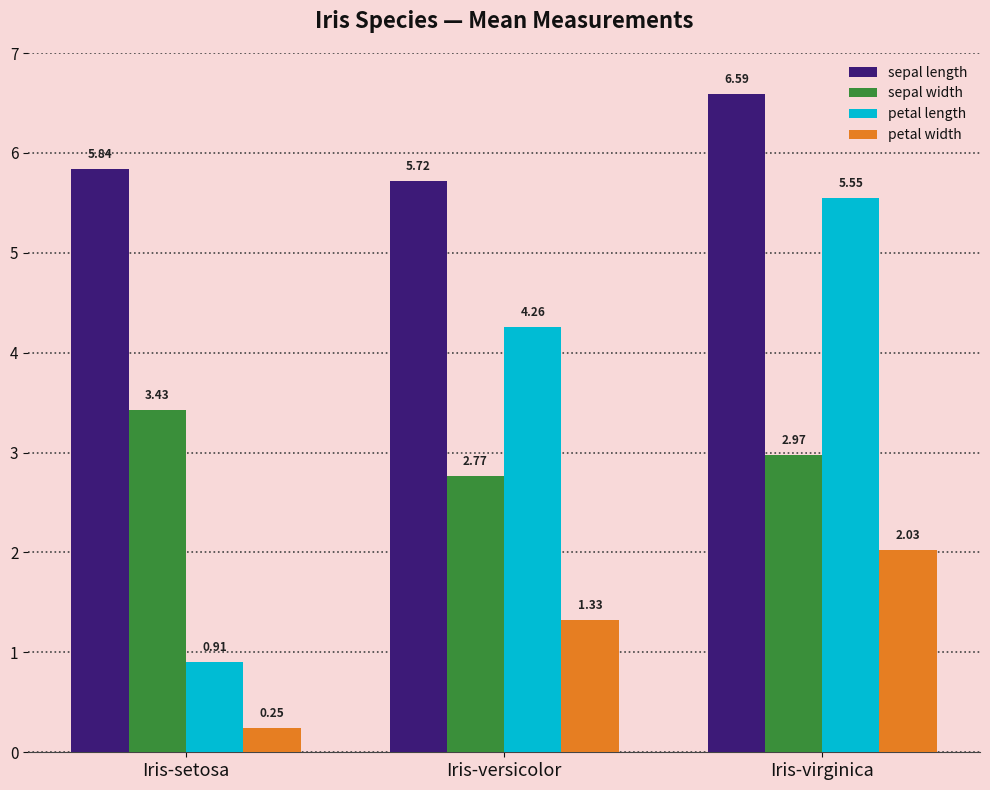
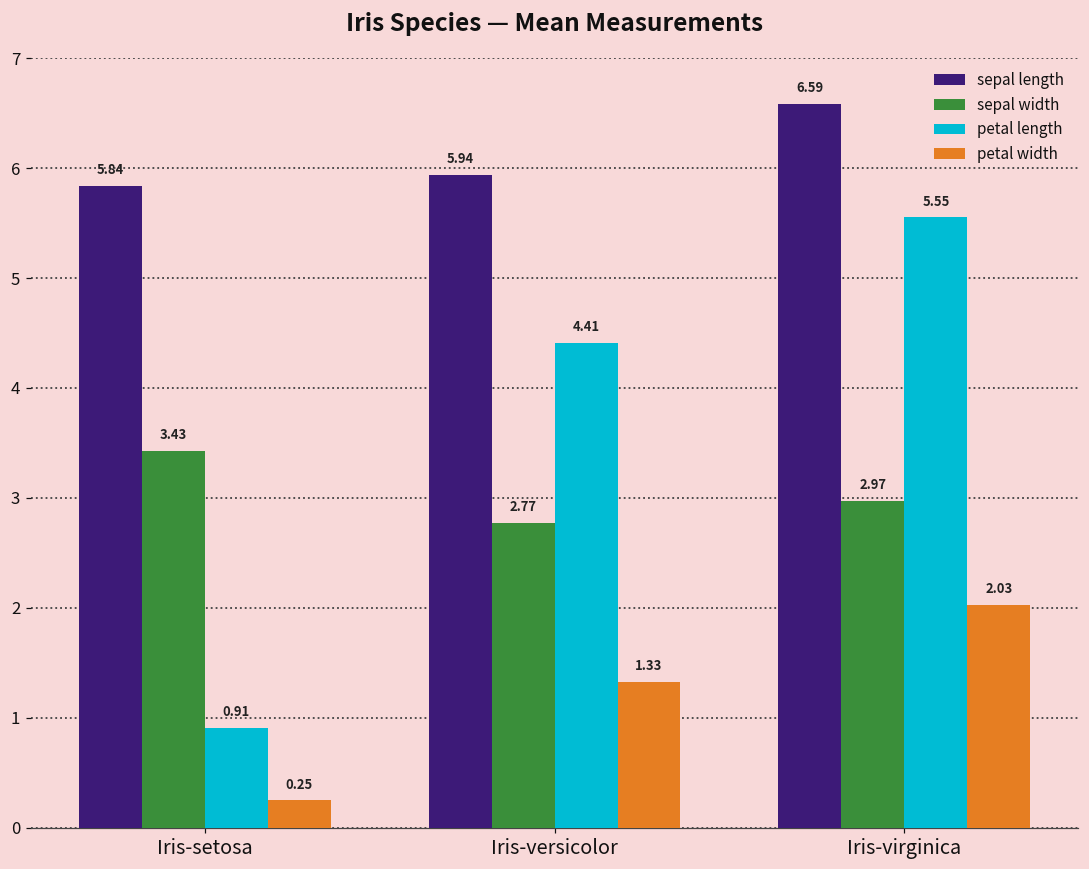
  {
    "sepal length": {
      "Iris-setosa": 5.84,
-     "Iris-versicolor": 5.72,
+     "Iris-versicolor": 5.94,
      "Iris-virginica": 6.59
    },
    "sepal width": {
      "Iris-setosa": 3.43,
      "Iris-versicolor": 2.77,
      "Iris-virginica": 2.97
    },
    "petal length": {
      "Iris-setosa": 0.91,
-     "Iris-versicolor": 4.26,
+     "Iris-versicolor": 4.41,
      "Iris-virginica": 5.55
    },
    "petal width": {
      "Iris-setosa": 0.25,
      "Iris-versicolor": 1.33,
      "Iris-virginica": 2.03
    }
  }
